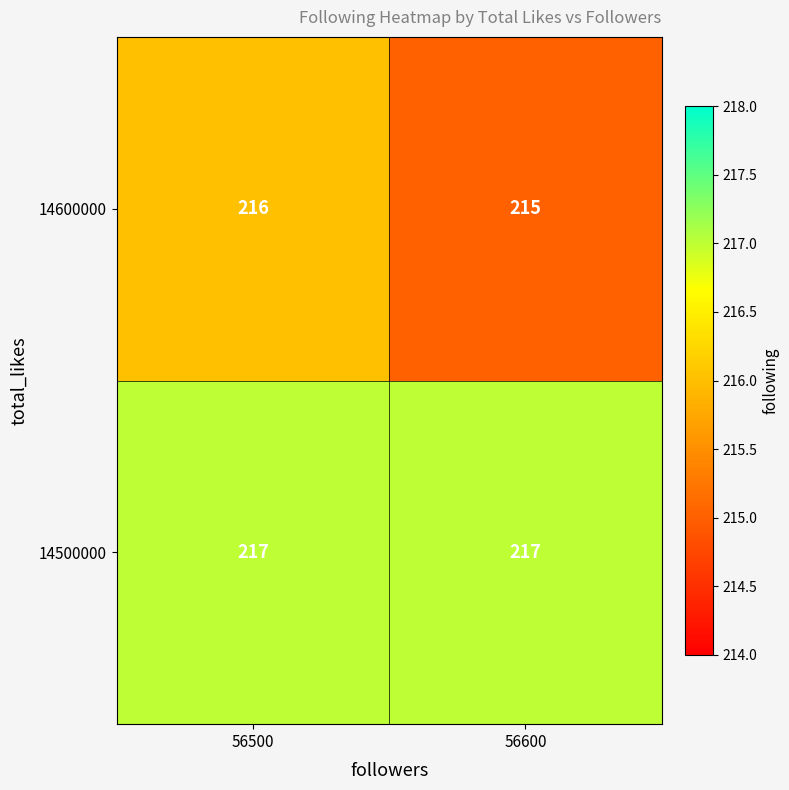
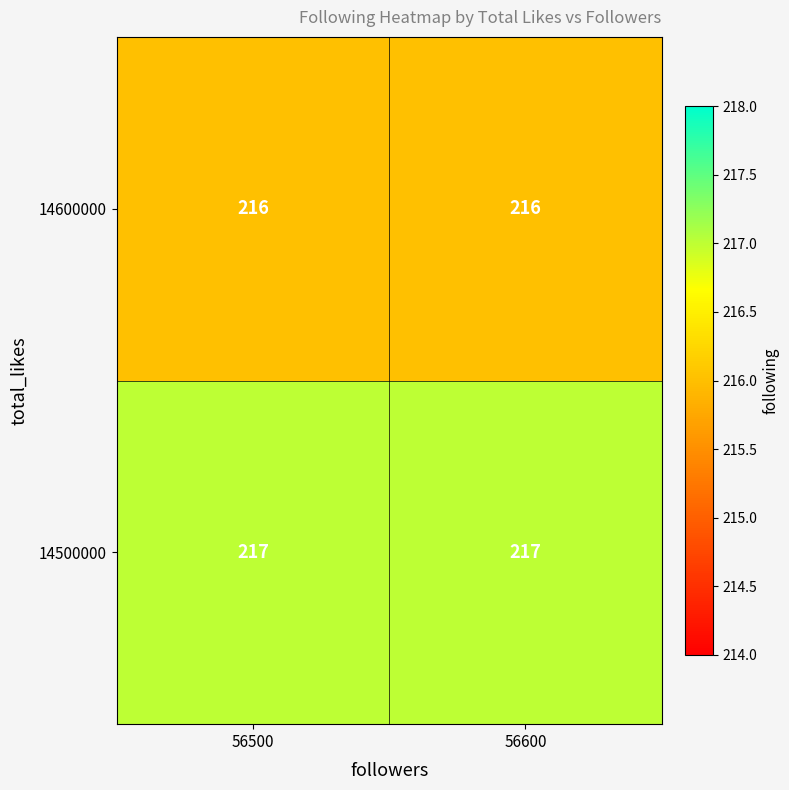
  {
    "14600000": {
      "56500": 216,
-     "56600": 215
+     "56600": 216
    },
    "14500000": {
      "56500": 217,
      "56600": 217
    }
  }
